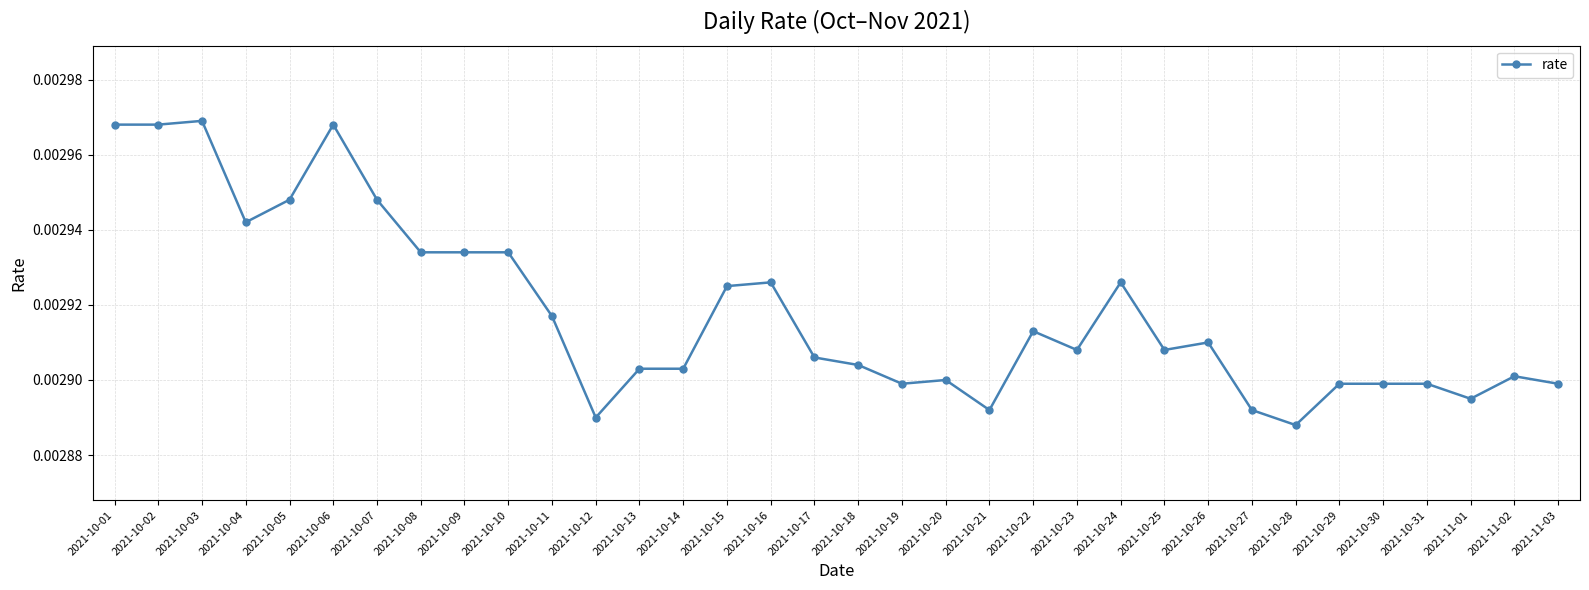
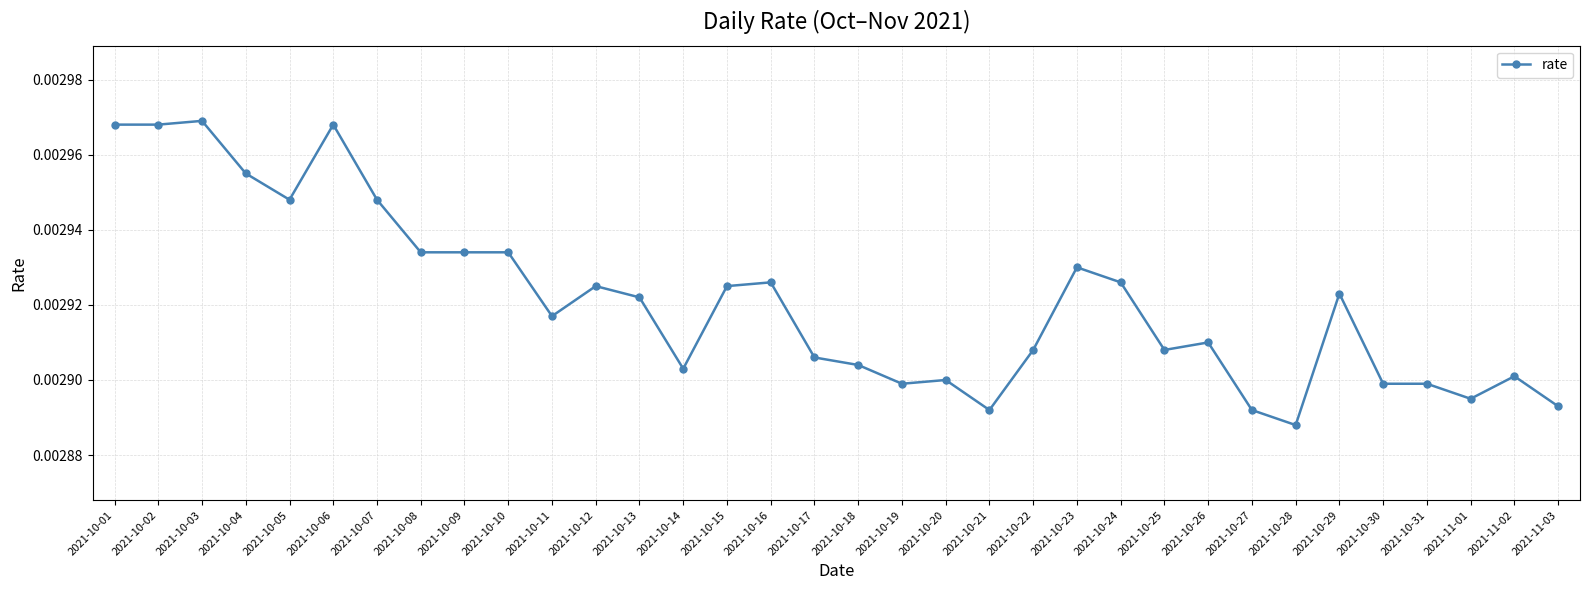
  {
    "2021-10-01": 0.002968,
    "2021-10-02": 0.002968,
    "2021-10-03": 0.002969,
-   "2021-10-04": 0.002942,
+   "2021-10-04": 0.002955,
    "2021-10-05": 0.002948,
    "2021-10-06": 0.002968,
    "2021-10-07": 0.002948,
    "2021-10-08": 0.002934,
    "2021-10-09": 0.002934,
    "2021-10-10": 0.002934,
    "2021-10-11": 0.002917,
-   "2021-10-12": 0.002890,
-   "2021-10-13": 0.002903,
+   "2021-10-12": 0.002925,
+   "2021-10-13": 0.002922,
    "2021-10-14": 0.002903,
    "2021-10-15": 0.002925,
    "2021-10-16": 0.002926,
    "2021-10-17": 0.002906,
    "2021-10-18": 0.002904,
    "2021-10-19": 0.002899,
    "2021-10-20": 0.002900,
    "2021-10-21": 0.002892,
-   "2021-10-22": 0.002913,
-   "2021-10-23": 0.002908,
+   "2021-10-22": 0.002908,
+   "2021-10-23": 0.002930,
    "2021-10-24": 0.002926,
    "2021-10-25": 0.002908,
    "2021-10-26": 0.002910,
    "2021-10-27": 0.002892,
    "2021-10-28": 0.002888,
-   "2021-10-29": 0.002899,
+   "2021-10-29": 0.002923,
    "2021-10-30": 0.002899,
    "2021-10-31": 0.002899,
    "2021-11-01": 0.002895,
    "2021-11-02": 0.002901,
-   "2021-11-03": 0.002899
+   "2021-11-03": 0.002893
  }
